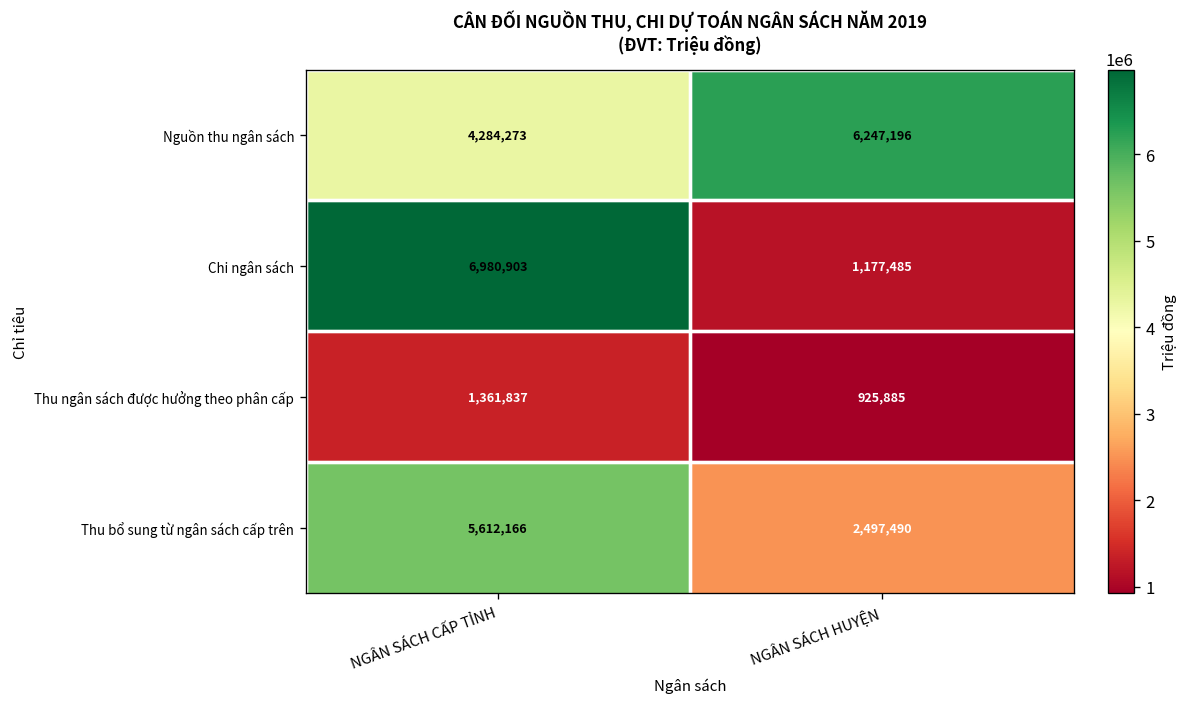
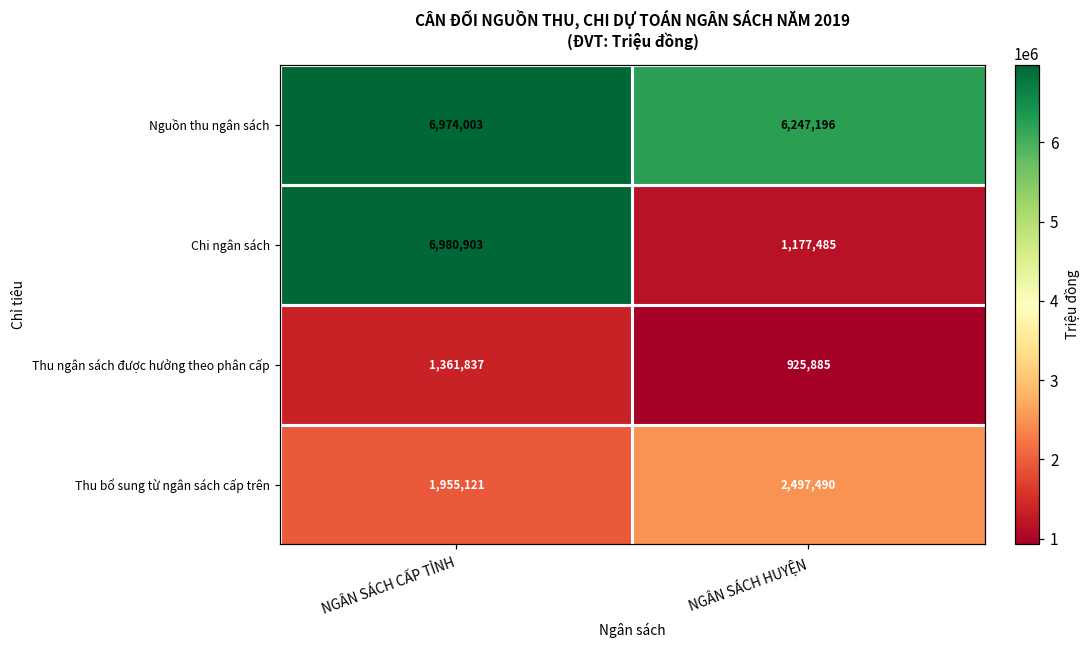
  {
    "Nguồn thu ngân sách": {
-     "NGÂN SÁCH CẤP TỈNH": "4,284,273",
+     "NGÂN SÁCH CẤP TỈNH": "6,974,003",
      "NGÂN SÁCH HUYỆN": "6,247,196"
    },
    "Chi ngân sách": {
      "NGÂN SÁCH CẤP TỈNH": "6,980,903",
      "NGÂN SÁCH HUYỆN": "1,177,485"
    },
    "Thu ngân sách được hưởng theo phân cấp": {
      "NGÂN SÁCH CẤP TỈNH": "1,361,837",
      "NGÂN SÁCH HUYỆN": "925,885"
    },
    "Thu bổ sung từ ngân sách cấp trên": {
-     "NGÂN SÁCH CẤP TỈNH": "5,612,166",
+     "NGÂN SÁCH CẤP TỈNH": "1,955,121",
      "NGÂN SÁCH HUYỆN": "2,497,490"
    }
  }
